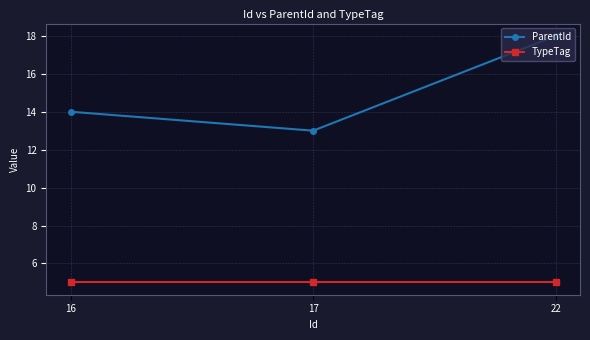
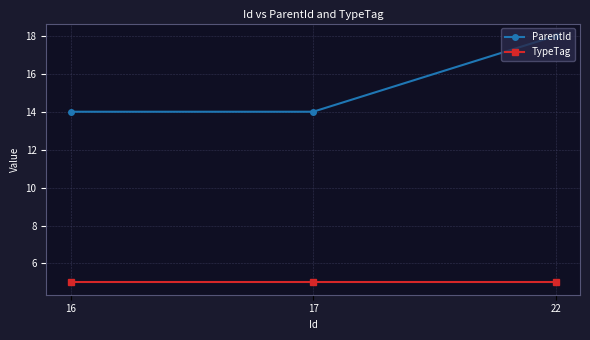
  {
    "ParentId": {
      "16": 14,
-     "17": 13
+     "17": 14
    },
    "TypeTag": {
      "16": 5,
      "17": 5,
      "22": 5
    }
  }
